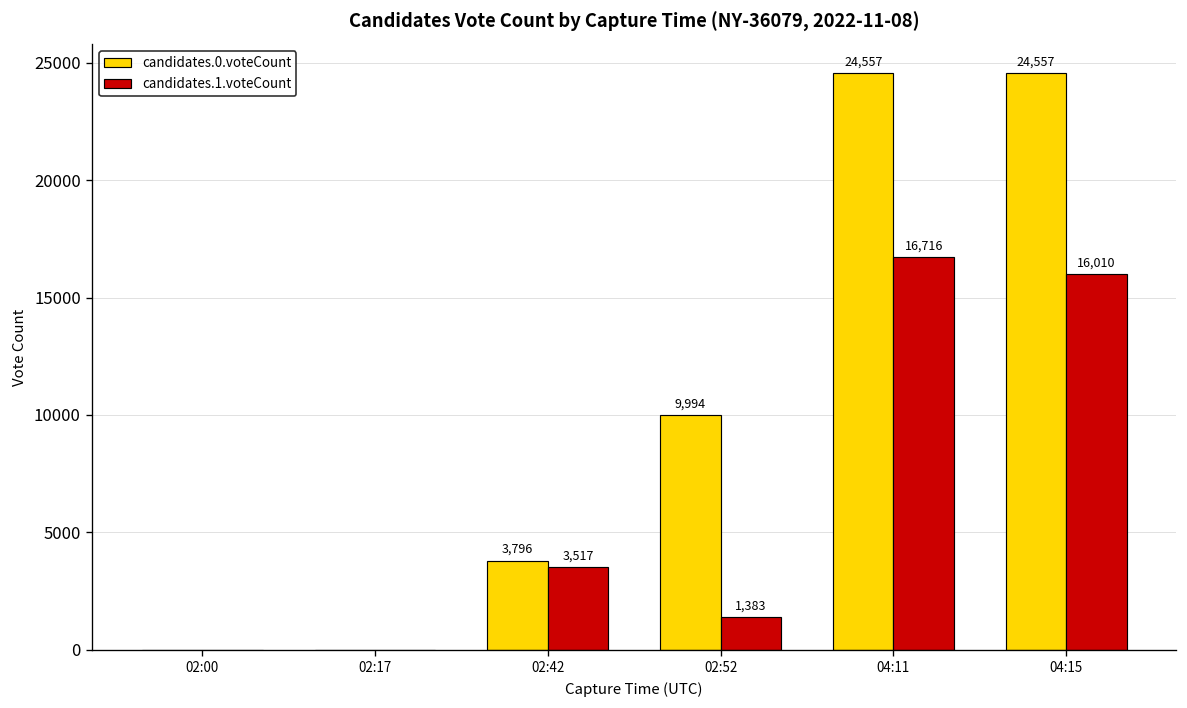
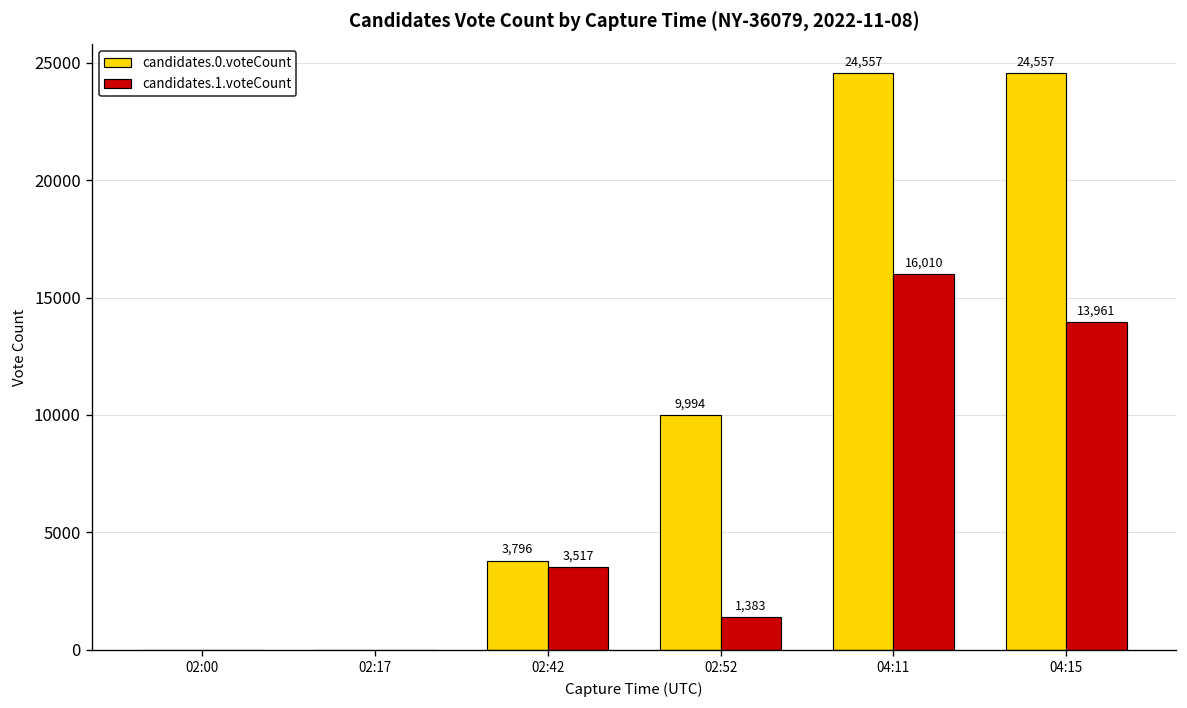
  {
    "candidates.0.voteCount": {
      "02:42": "3,796",
      "02:52": "9,994",
      "04:11": "24,557",
      "04:15": "24,557"
    },
    "candidates.1.voteCount": {
      "02:42": "3,517",
      "02:52": "1,383",
-     "04:11": "16,716",
-     "04:15": "16,010"
+     "04:11": "16,010",
+     "04:15": "13,961"
    }
  }
